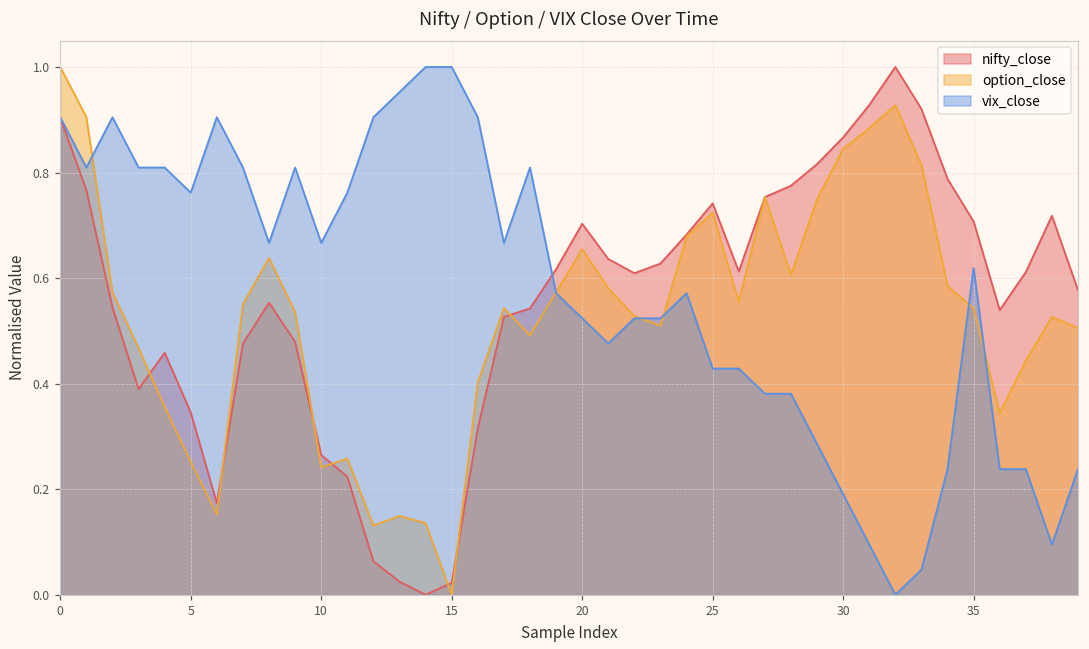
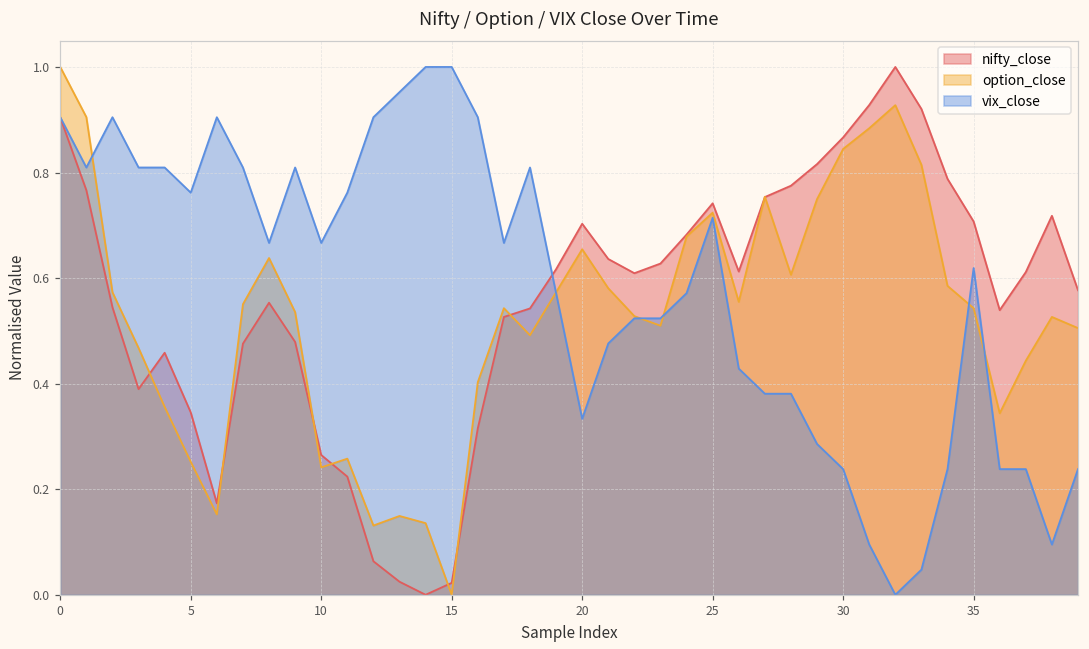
  {
    "vix_close": {
      "5": 0.76,
      "10": 0.67,
      "15": 1.00,
-     "20": 0.52,
-     "25": 0.43,
-     "30": 0.19,
+     "20": 0.33,
+     "25": 0.71,
+     "30": 0.24,
      "35": 0.62
    }
  }
